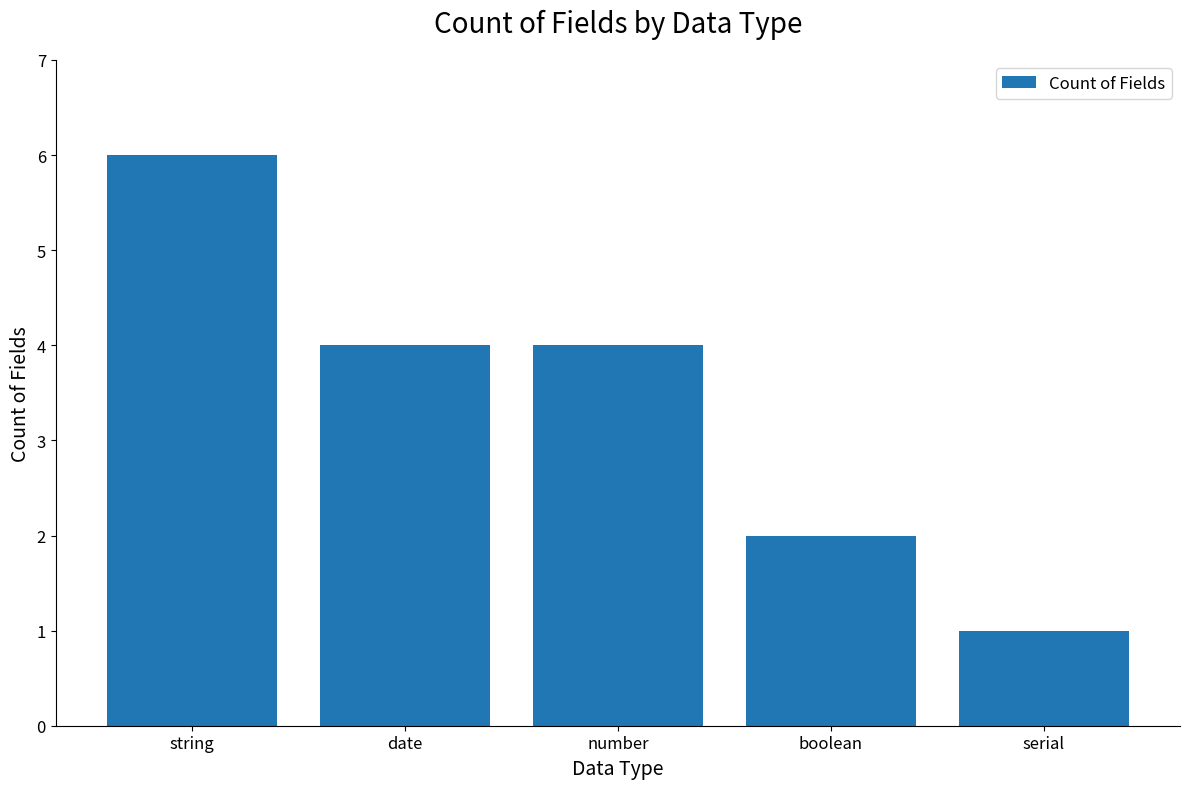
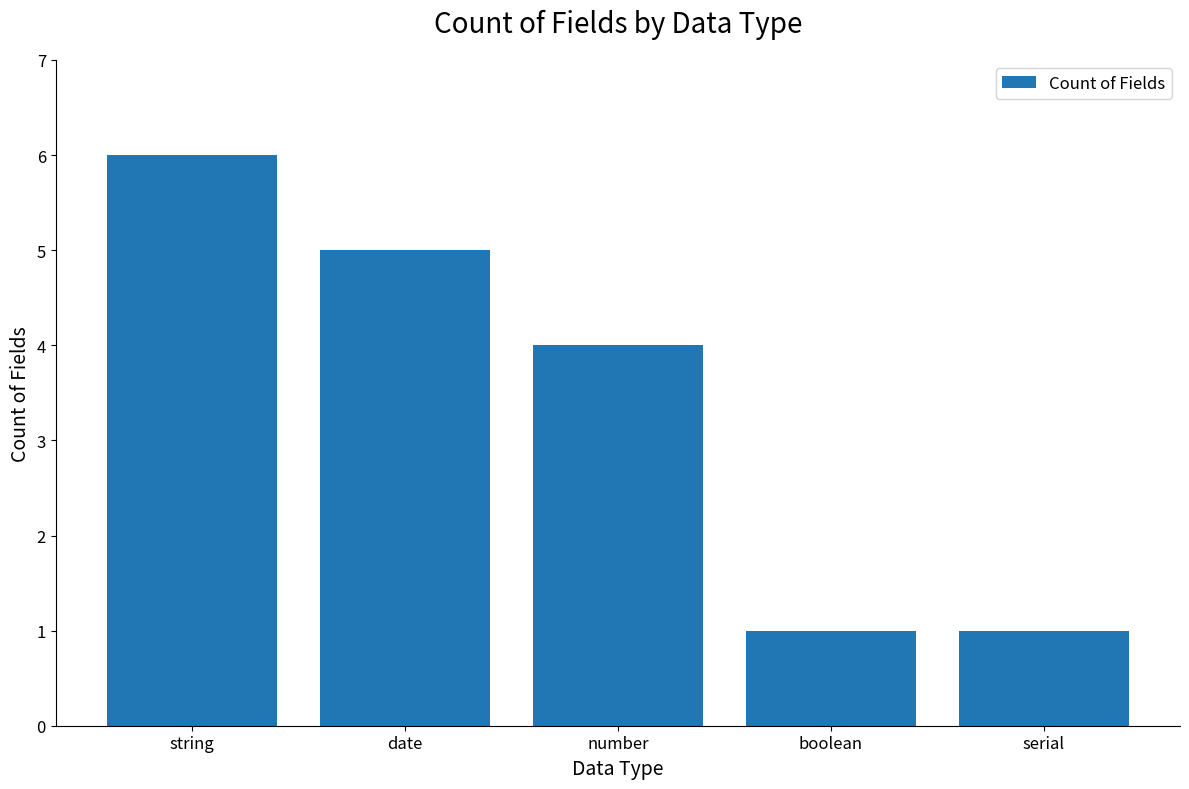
  {
    "string": 6,
-   "date": 4,
+   "date": 5,
    "number": 4,
-   "boolean": 2,
+   "boolean": 1,
    "serial": 1
  }
